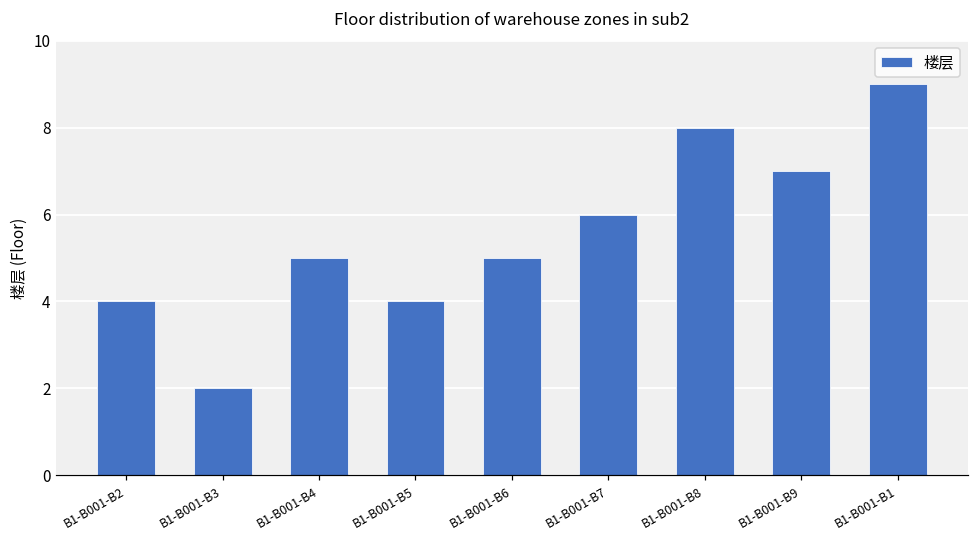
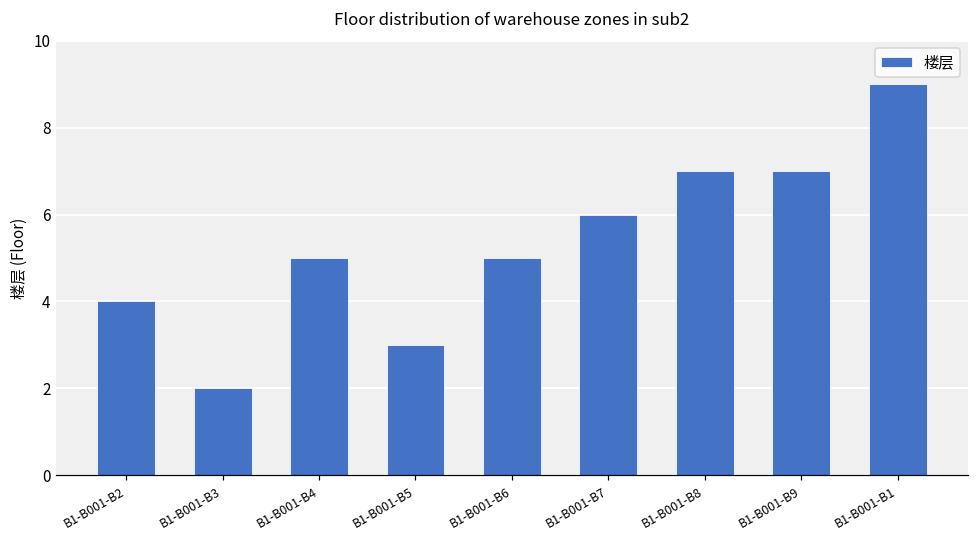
  {
    "B1-B001-B2": 4,
    "B1-B001-B3": 2,
    "B1-B001-B4": 5,
-   "B1-B001-B5": 4,
+   "B1-B001-B5": 3,
    "B1-B001-B6": 5,
    "B1-B001-B7": 6,
-   "B1-B001-B8": 8,
+   "B1-B001-B8": 7,
    "B1-B001-B9": 7,
    "B1-B001-B1": 9
  }
